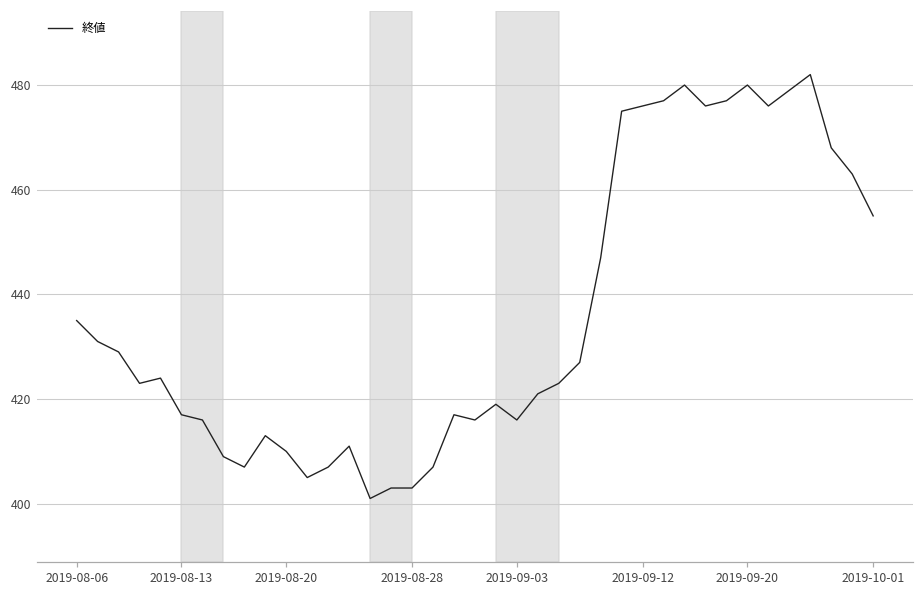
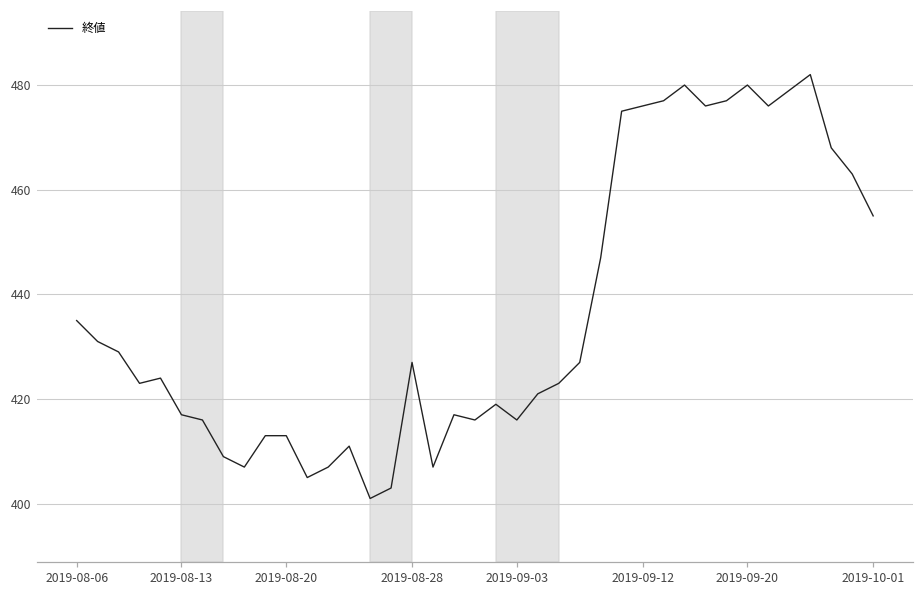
  {
    "2019-08-13": 417,
-   "2019-08-20": 410,
-   "2019-08-28": 403,
+   "2019-08-20": 413,
+   "2019-08-28": 427,
    "2019-09-12": 476,
    "2019-09-20": 480,
    "2019-10-01": 455
  }
